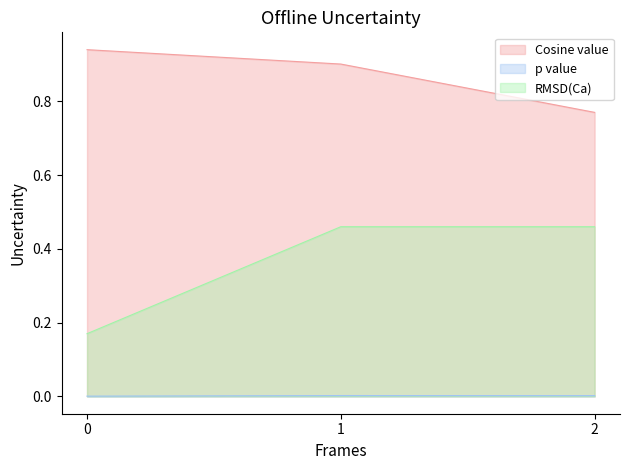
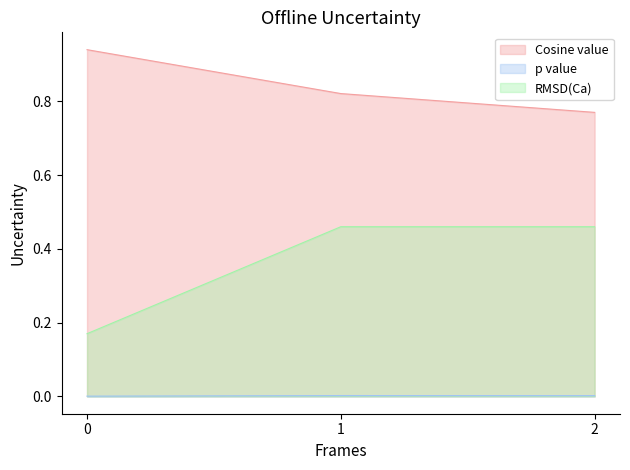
  {
    "Cosine value": {
      "0": 0.94,
-     "1": 0.90,
+     "1": 0.82,
      "2": 0.77
    }
  }
